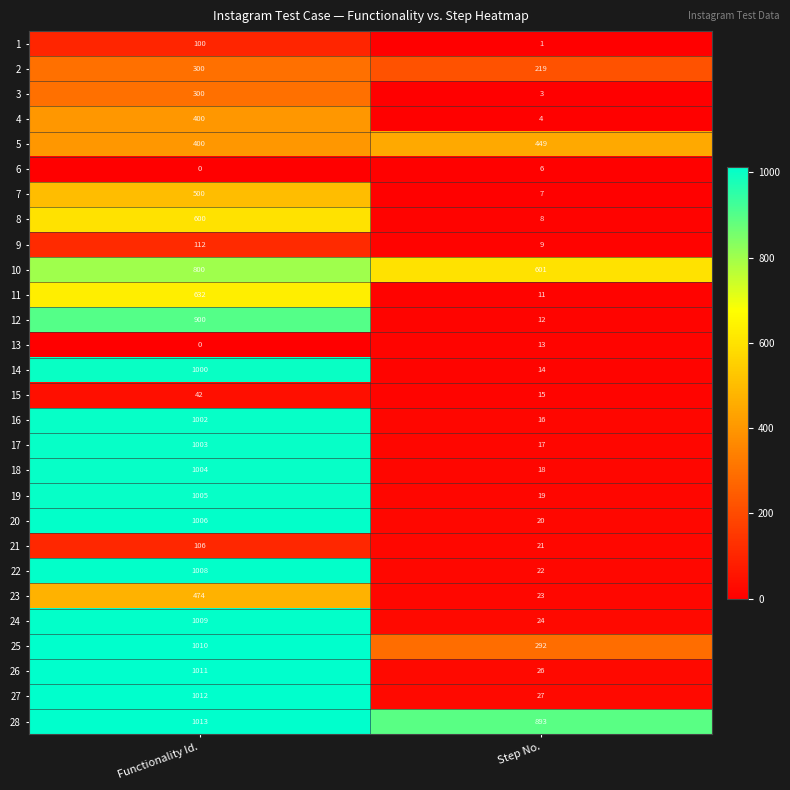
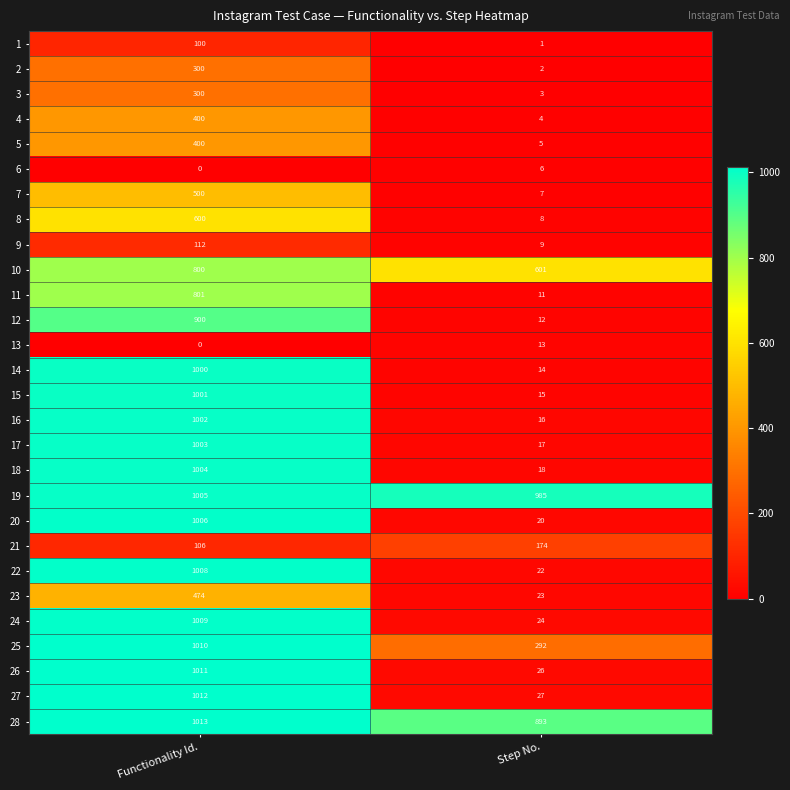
  {
    "1": {
      "Functionality Id.": 100,
      "Step No.": 1
    },
    "2": {
      "Functionality Id.": 300,
-     "Step No.": 219
+     "Step No.": 2
    },
    "3": {
      "Functionality Id.": 300,
      "Step No.": 3
    },
    "4": {
      "Functionality Id.": 400,
      "Step No.": 4
    },
    "5": {
      "Functionality Id.": 400,
-     "Step No.": 449
+     "Step No.": 5
    },
    "6": {
      "Functionality Id.": 0,
      "Step No.": 6
    },
    "7": {
      "Functionality Id.": 500,
      "Step No.": 7
    },
    "8": {
      "Functionality Id.": 600,
      "Step No.": 8
    },
    "9": {
      "Functionality Id.": 112,
      "Step No.": 9
    },
    "10": {
      "Functionality Id.": 800,
      "Step No.": 601
    },
    "11": {
-     "Functionality Id.": 632,
+     "Functionality Id.": 801,
      "Step No.": 11
    },
    "12": {
      "Functionality Id.": 900,
      "Step No.": 12
    },
    "13": {
      "Functionality Id.": 0,
      "Step No.": 13
    },
    "14": {
      "Functionality Id.": 1000,
      "Step No.": 14
    },
    "15": {
-     "Functionality Id.": 42,
+     "Functionality Id.": 1001,
      "Step No.": 15
    },
    "16": {
      "Functionality Id.": 1002,
      "Step No.": 16
    },
    "17": {
      "Functionality Id.": 1003,
      "Step No.": 17
    },
    "18": {
      "Functionality Id.": 1004,
      "Step No.": 18
    },
    "19": {
      "Functionality Id.": 1005,
-     "Step No.": 19
+     "Step No.": 985
    },
    "20": {
      "Functionality Id.": 1006,
      "Step No.": 20
    },
    "21": {
      "Functionality Id.": 106,
-     "Step No.": 21
+     "Step No.": 174
    },
    "22": {
      "Functionality Id.": 1008,
      "Step No.": 22
    },
    "23": {
      "Functionality Id.": 474,
      "Step No.": 23
    },
    "24": {
      "Functionality Id.": 1009,
      "Step No.": 24
    },
    "25": {
      "Functionality Id.": 1010,
      "Step No.": 292
    },
    "26": {
      "Functionality Id.": 1011,
      "Step No.": 26
    },
    "27": {
      "Functionality Id.": 1012,
      "Step No.": 27
    },
    "28": {
      "Functionality Id.": 1013,
      "Step No.": 893
    }
  }
